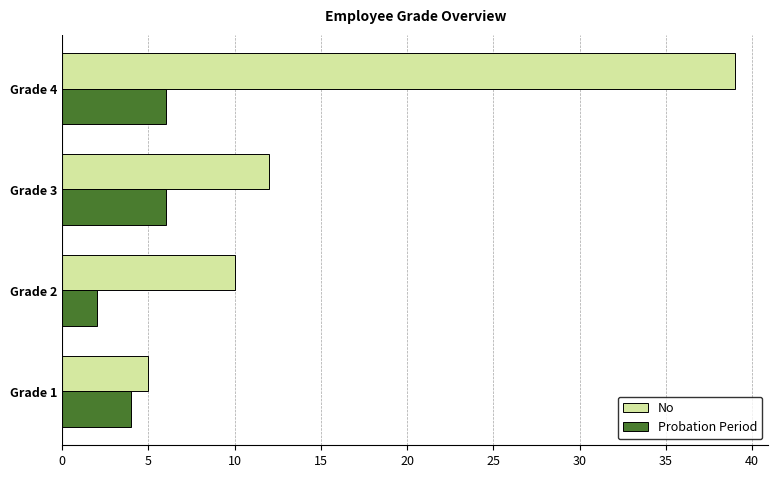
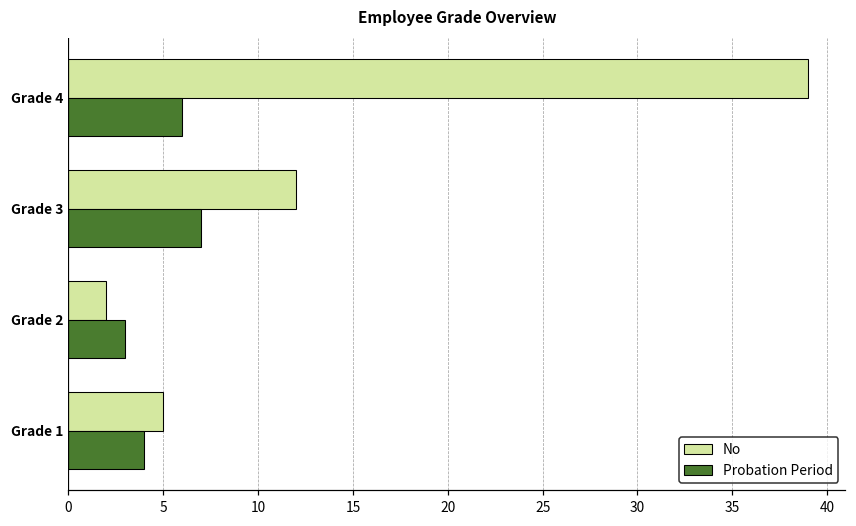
  {
    "No": {
      "Grade 4": 39,
      "Grade 3": 12,
-     "Grade 2": 10,
+     "Grade 2": 2,
      "Grade 1": 5
    },
    "Probation Period": {
      "Grade 4": 6,
-     "Grade 3": 6,
-     "Grade 2": 2,
+     "Grade 3": 7,
+     "Grade 2": 3,
      "Grade 1": 4
    }
  }
